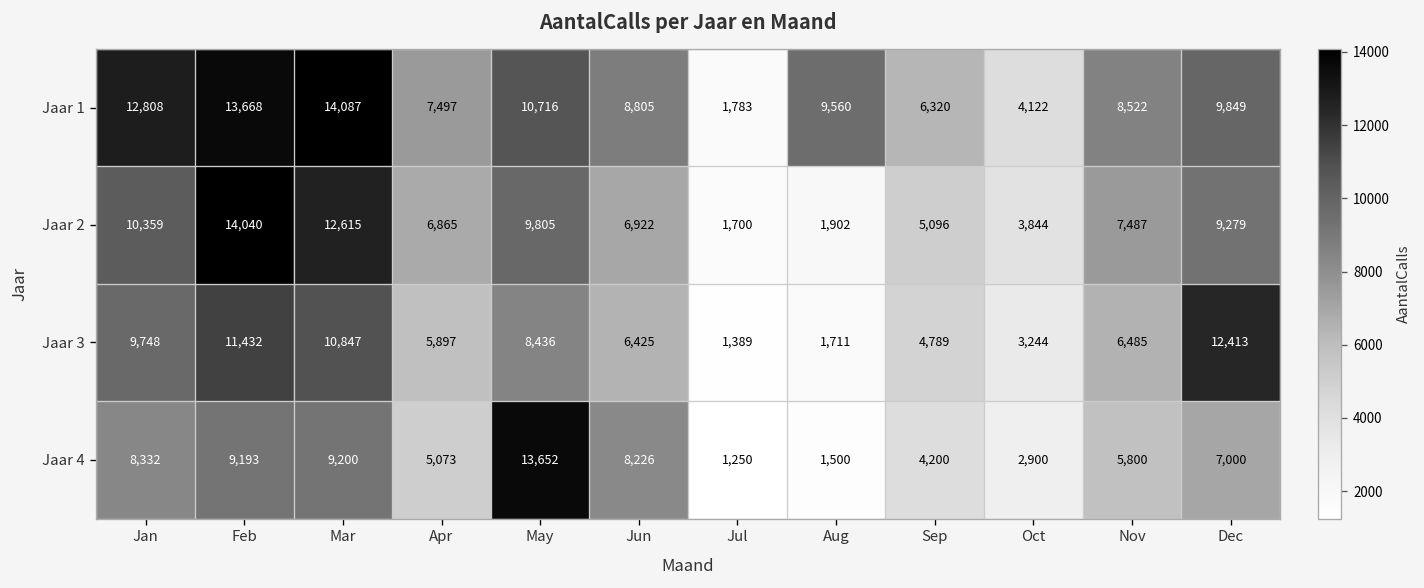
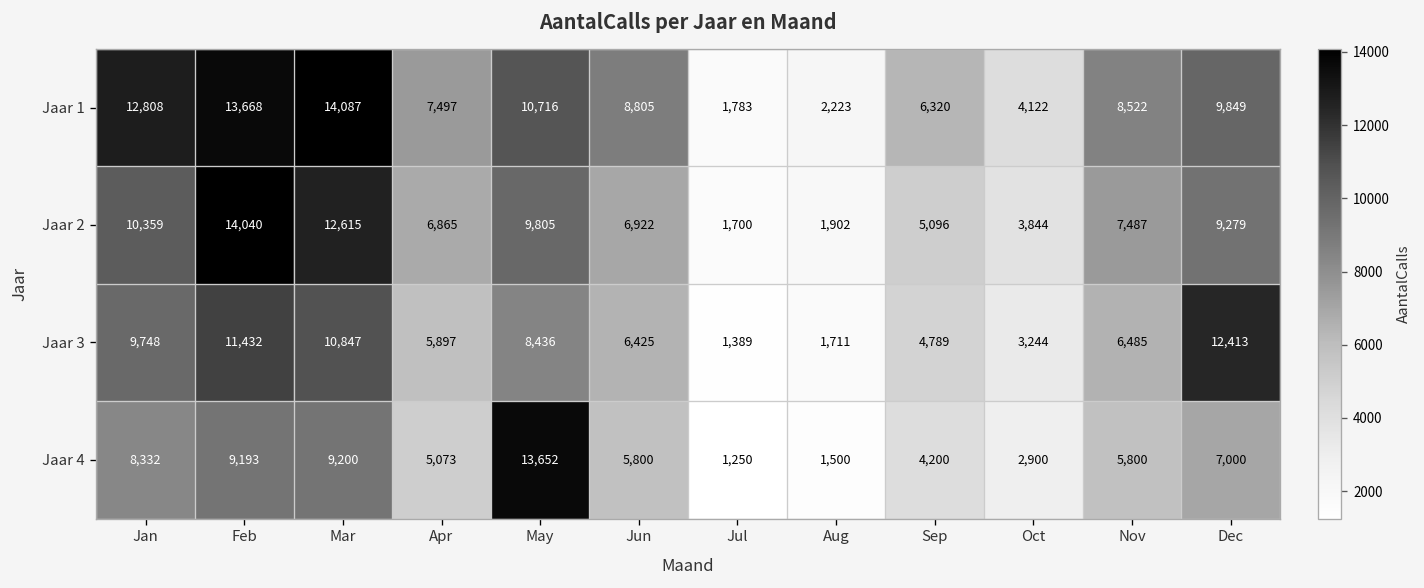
  {
    "Jaar 1": {
      "Jan": "12,808",
      "Feb": "13,668",
      "Mar": "14,087",
      "Apr": "7,497",
      "May": "10,716",
      "Jun": "8,805",
      "Jul": "1,783",
-     "Aug": "9,560",
+     "Aug": "2,223",
      "Sep": "6,320",
      "Oct": "4,122",
      "Nov": "8,522",
      "Dec": "9,849"
    },
    "Jaar 2": {
      "Jan": "10,359",
      "Feb": "14,040",
      "Mar": "12,615",
      "Apr": "6,865",
      "May": "9,805",
      "Jun": "6,922",
      "Jul": "1,700",
      "Aug": "1,902",
      "Sep": "5,096",
      "Oct": "3,844",
      "Nov": "7,487",
      "Dec": "9,279"
    },
    "Jaar 3": {
      "Jan": "9,748",
      "Feb": "11,432",
      "Mar": "10,847",
      "Apr": "5,897",
      "May": "8,436",
      "Jun": "6,425",
      "Jul": "1,389",
      "Aug": "1,711",
      "Sep": "4,789",
      "Oct": "3,244",
      "Nov": "6,485",
      "Dec": "12,413"
    },
    "Jaar 4": {
      "Jan": "8,332",
      "Feb": "9,193",
      "Mar": "9,200",
      "Apr": "5,073",
      "May": "13,652",
-     "Jun": "8,226",
+     "Jun": "5,800",
      "Jul": "1,250",
      "Aug": "1,500",
      "Sep": "4,200",
      "Oct": "2,900",
      "Nov": "5,800",
      "Dec": "7,000"
    }
  }
